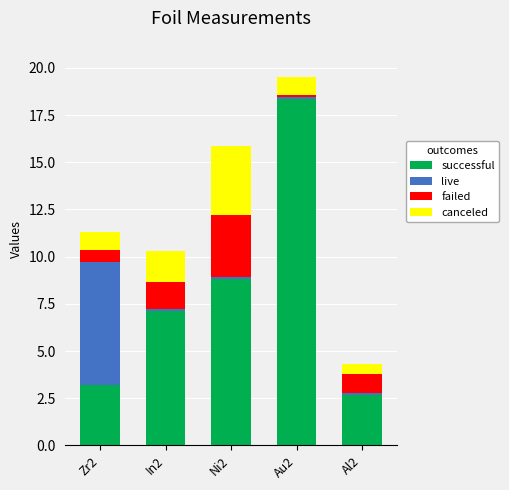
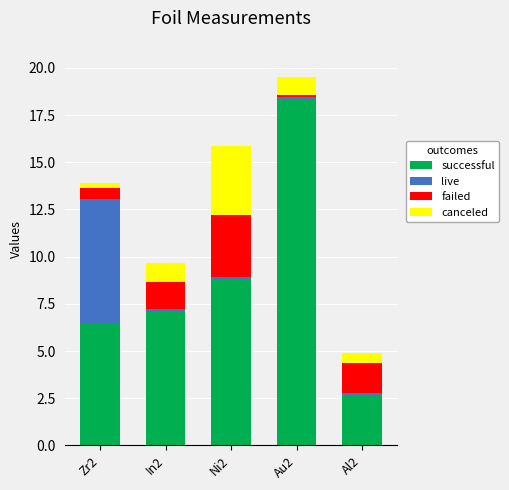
  {
    "successful": {
-     "Zr2": 3.2,
+     "Zr2": 6.5,
      "In2": 7.1,
      "Ni2": 8.8,
      "Au2": 18.3,
      "Al2": 2.7
    },
    "live": {
      "Zr2": 6.5
    },
    "failed": {
      "Zr2": 0.6,
      "In2": 1.5,
      "Ni2": 3.3,
-     "Al2": 1.0
+     "Al2": 1.6
    },
    "canceled": {
-     "Zr2": 1.0,
-     "In2": 1.7,
+     "Zr2": 0.2,
+     "In2": 1.0,
      "Ni2": 3.7,
      "Au2": 1.0,
      "Al2": 0.5
    }
  }
